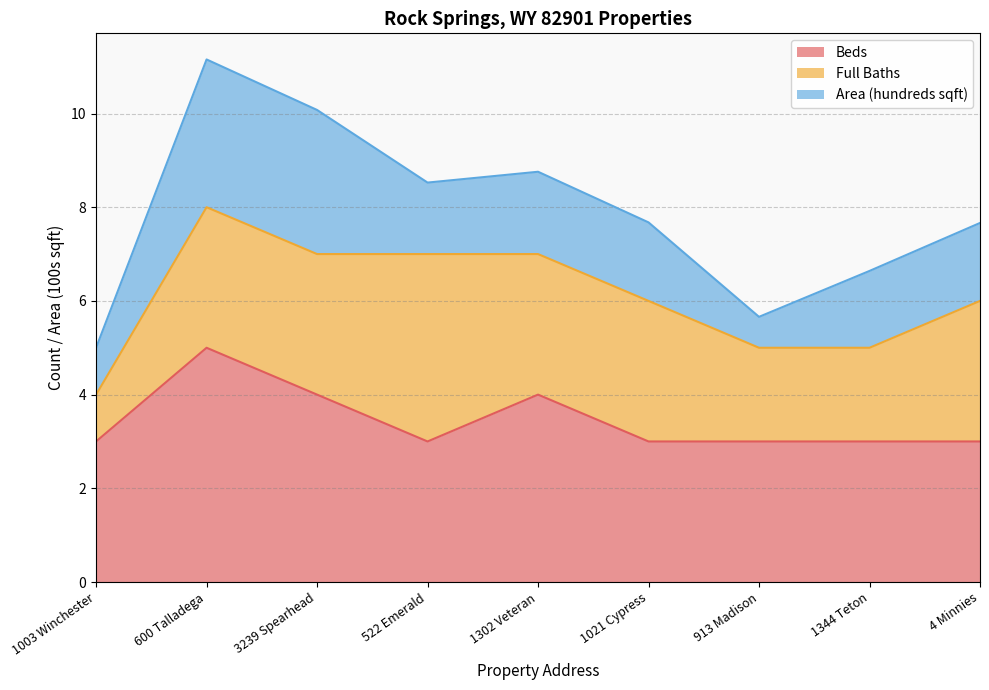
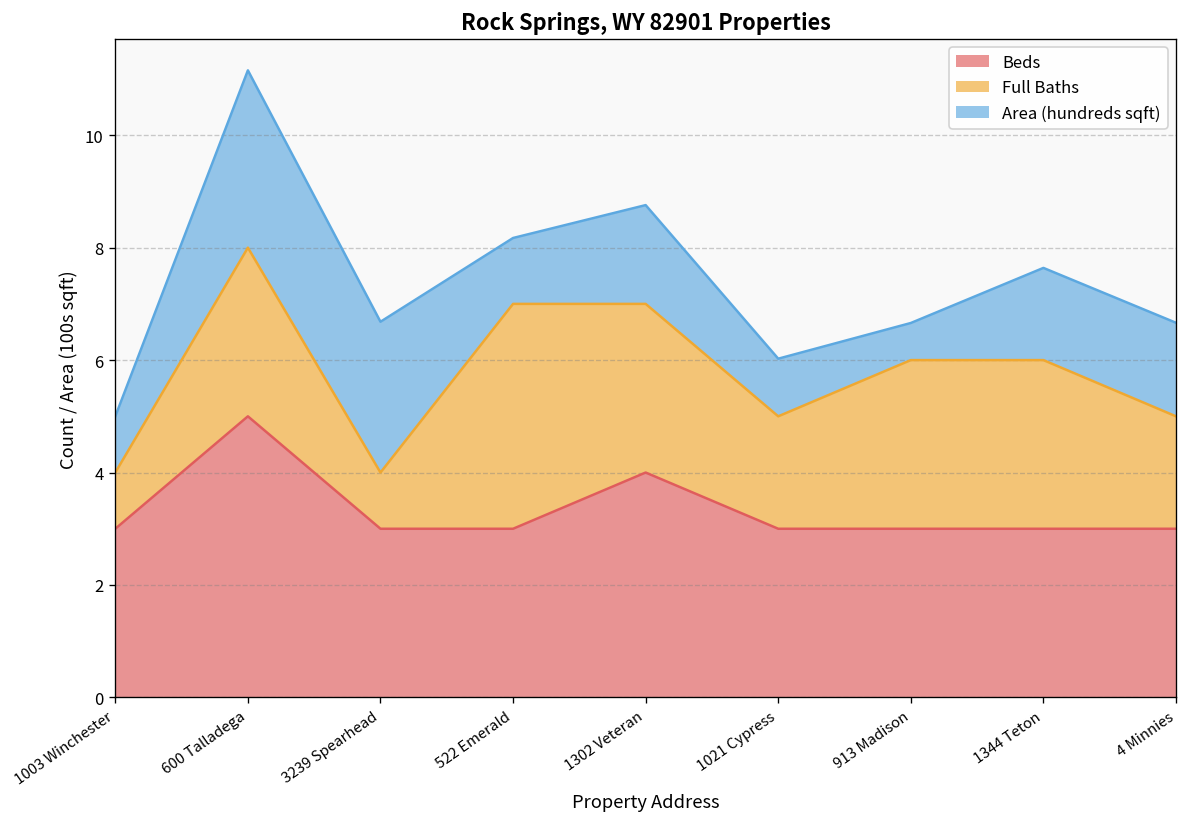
  {
    "Beds": {
      "1003 Winchester": 3,
      "600 Talladega": 5,
-     "3239 Spearhead": 4,
+     "3239 Spearhead": 3,
      "522 Emerald": 3,
      "1302 Veteran": 4,
      "1021 Cypress": 3,
      "913 Madison": 3,
      "1344 Teton": 3,
      "4 Minnies": 3
    },
    "Full Baths": {
      "1003 Winchester": 1,
      "600 Talladega": 3,
-     "3239 Spearhead": 3,
+     "3239 Spearhead": 1,
      "522 Emerald": 4,
      "1302 Veteran": 3,
-     "1021 Cypress": 3,
-     "913 Madison": 2,
-     "1344 Teton": 2,
-     "4 Minnies": 3
+     "1021 Cypress": 2,
+     "913 Madison": 3,
+     "1344 Teton": 3,
+     "4 Minnies": 2
    },
    "Area (hundreds sqft)": {
      "1003 Winchester": 1.0,
      "600 Talladega": 3.2,
-     "3239 Spearhead": 3.1,
-     "522 Emerald": 1.5,
+     "3239 Spearhead": 2.7,
+     "522 Emerald": 1.2,
      "1302 Veteran": 1.8,
-     "1021 Cypress": 1.7,
+     "1021 Cypress": 1.0,
      "913 Madison": 0.7,
      "1344 Teton": 1.6,
      "4 Minnies": 1.7
    }
  }
